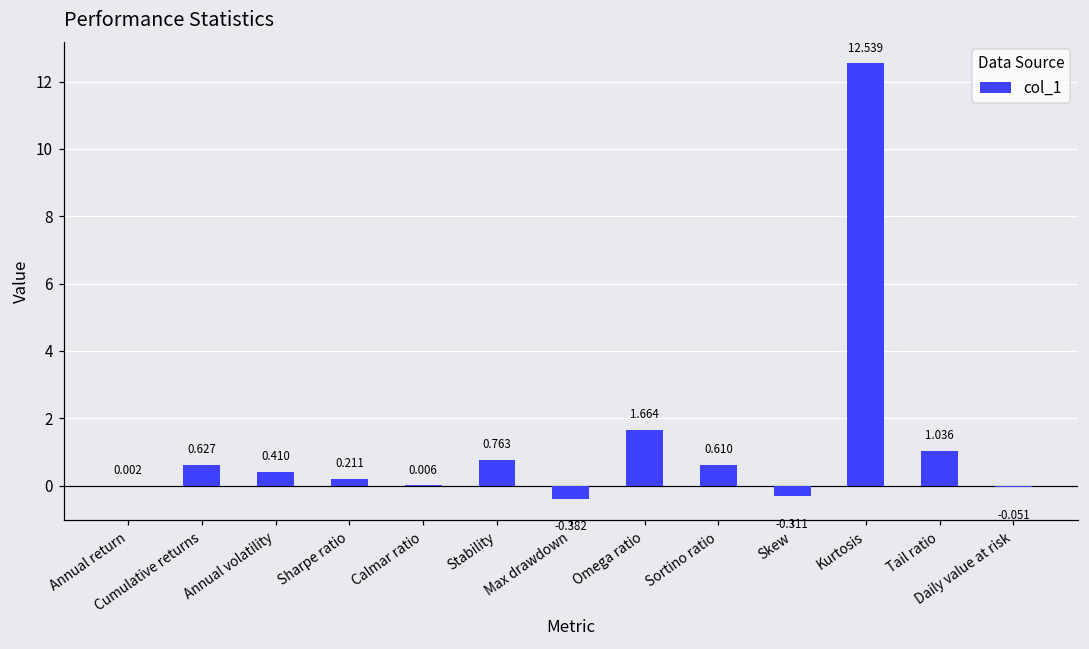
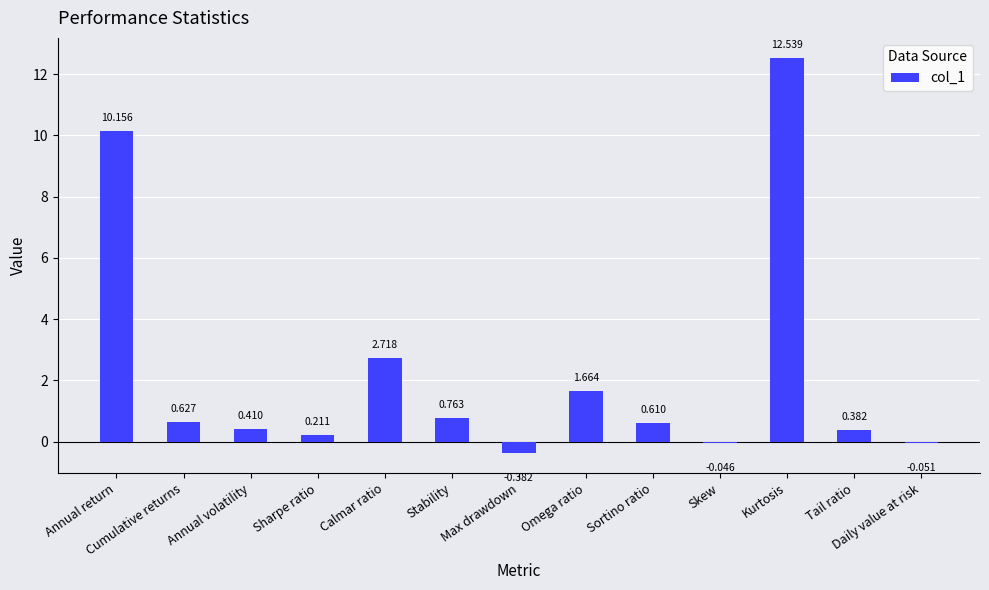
  {
-   "Annual return": 0.002,
+   "Annual return": 10.156,
    "Cumulative returns": 0.627,
    "Annual volatility": 0.410,
    "Sharpe ratio": 0.211,
-   "Calmar ratio": 0.006,
+   "Calmar ratio": 2.718,
    "Stability": 0.763,
    "Max drawdown": -0.382,
    "Omega ratio": 1.664,
    "Sortino ratio": 0.610,
-   "Skew": -0.311,
+   "Skew": -0.046,
    "Kurtosis": 12.539,
-   "Tail ratio": 1.036,
+   "Tail ratio": 0.382,
    "Daily value at risk": -0.051
  }
